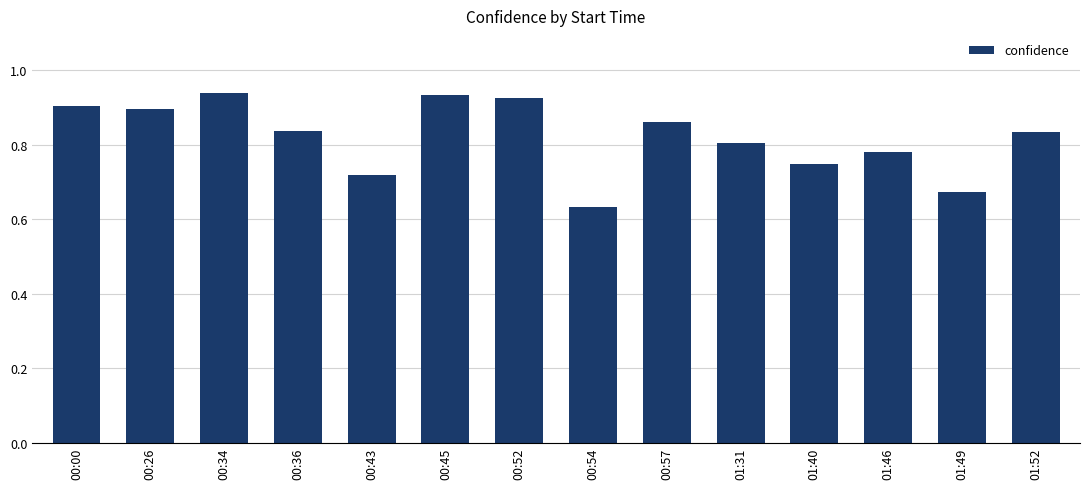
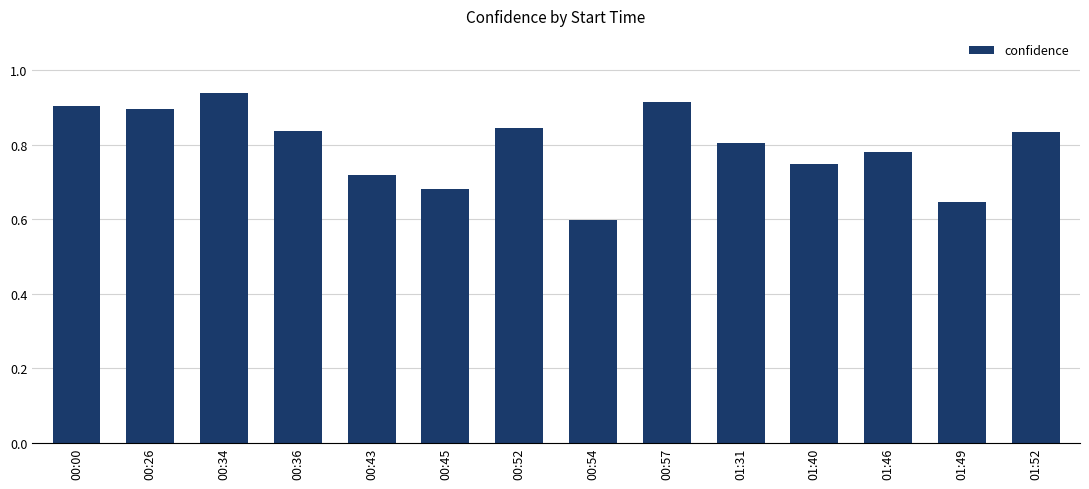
  {
    "00:00": 0.90,
    "00:26": 0.90,
    "00:34": 0.94,
    "00:36": 0.84,
    "00:43": 0.72,
-   "00:45": 0.93,
-   "00:52": 0.93,
-   "00:54": 0.63,
-   "00:57": 0.86,
+   "00:45": 0.68,
+   "00:52": 0.85,
+   "00:54": 0.60,
+   "00:57": 0.92,
    "01:31": 0.80,
    "01:40": 0.75,
    "01:46": 0.78,
-   "01:49": 0.67,
+   "01:49": 0.65,
    "01:52": 0.83
  }
